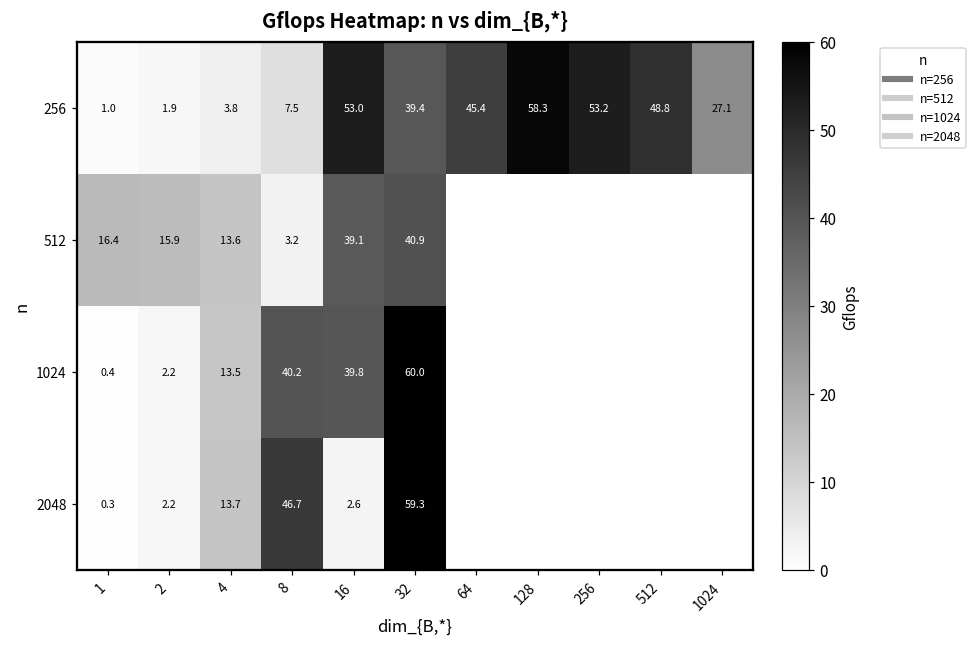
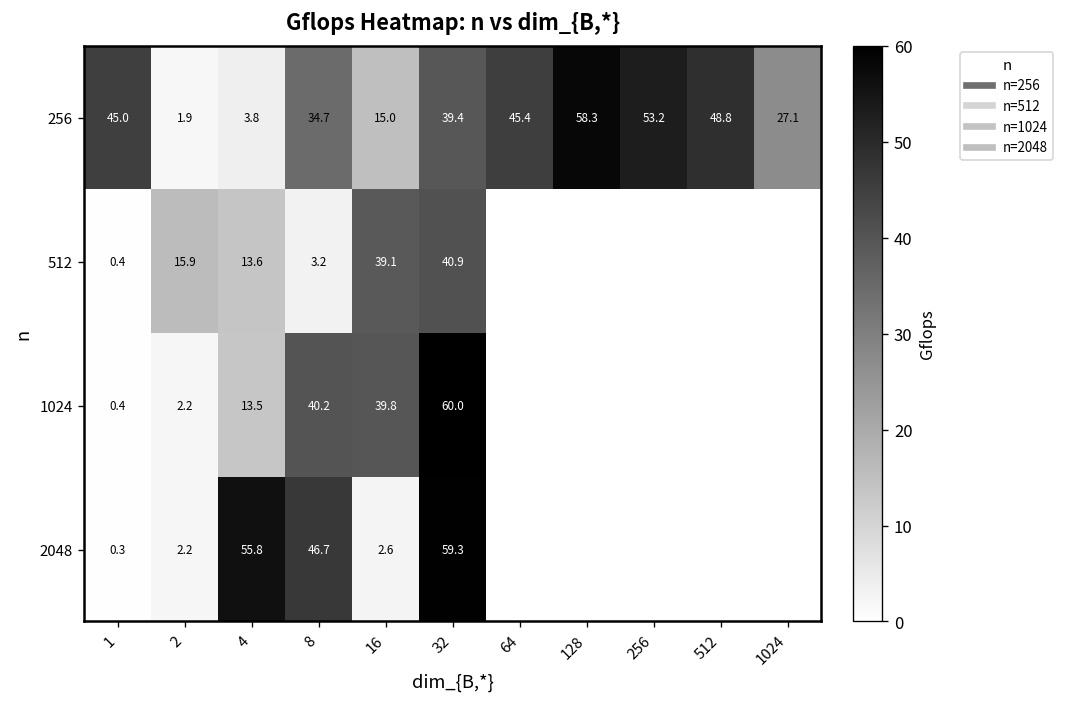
  {
    "256": {
-     "1": 1.0,
+     "1": 45.0,
      "2": 1.9,
      "4": 3.8,
-     "8": 7.5,
-     "16": 53.0,
+     "8": 34.7,
+     "16": 15.0,
      "32": 39.4,
      "64": 45.4,
      "128": 58.3,
      "256": 53.2,
      "512": 48.8,
      "1024": 27.1
    },
    "512": {
-     "1": 16.4,
+     "1": 0.4,
      "2": 15.9,
      "4": 13.6,
      "8": 3.2,
      "16": 39.1,
      "32": 40.9
    },
    "1024": {
      "1": 0.4,
      "2": 2.2,
      "4": 13.5,
      "8": 40.2,
      "16": 39.8,
      "32": 60.0
    },
    "2048": {
      "1": 0.3,
      "2": 2.2,
-     "4": 13.7,
+     "4": 55.8,
      "8": 46.7,
      "16": 2.6,
      "32": 59.3
    }
  }
